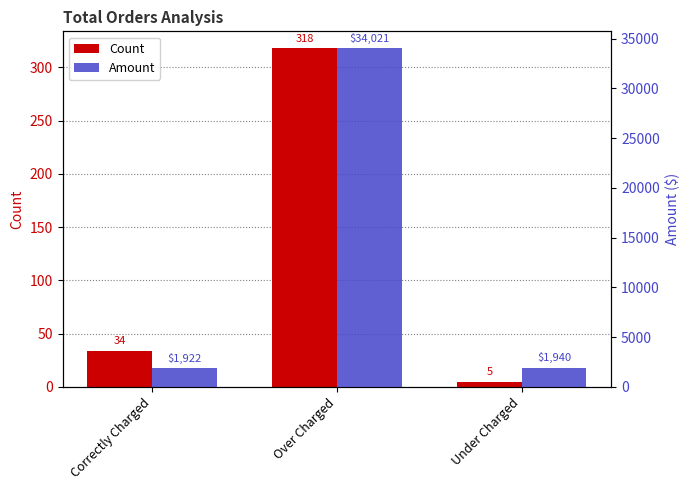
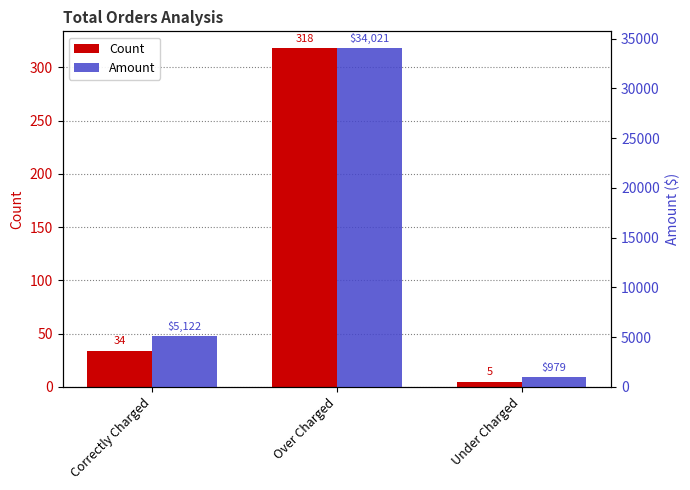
  {
    "Count": {
      "Correctly Charged": "34",
      "Over Charged": "318",
      "Under Charged": "5"
    },
    "Amount": {
-     "Correctly Charged": "$1,922",
+     "Correctly Charged": "$5,122",
      "Over Charged": "$34,021",
-     "Under Charged": "$1,940"
+     "Under Charged": "$979"
    }
  }
